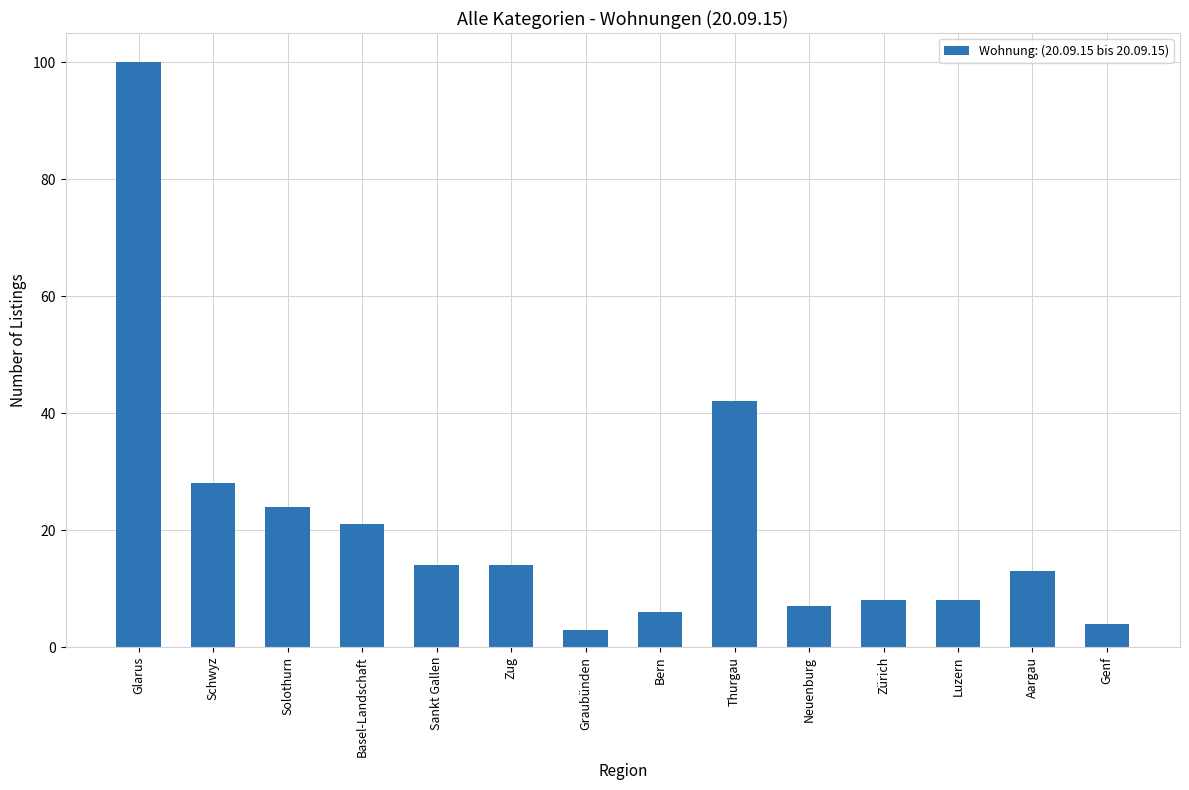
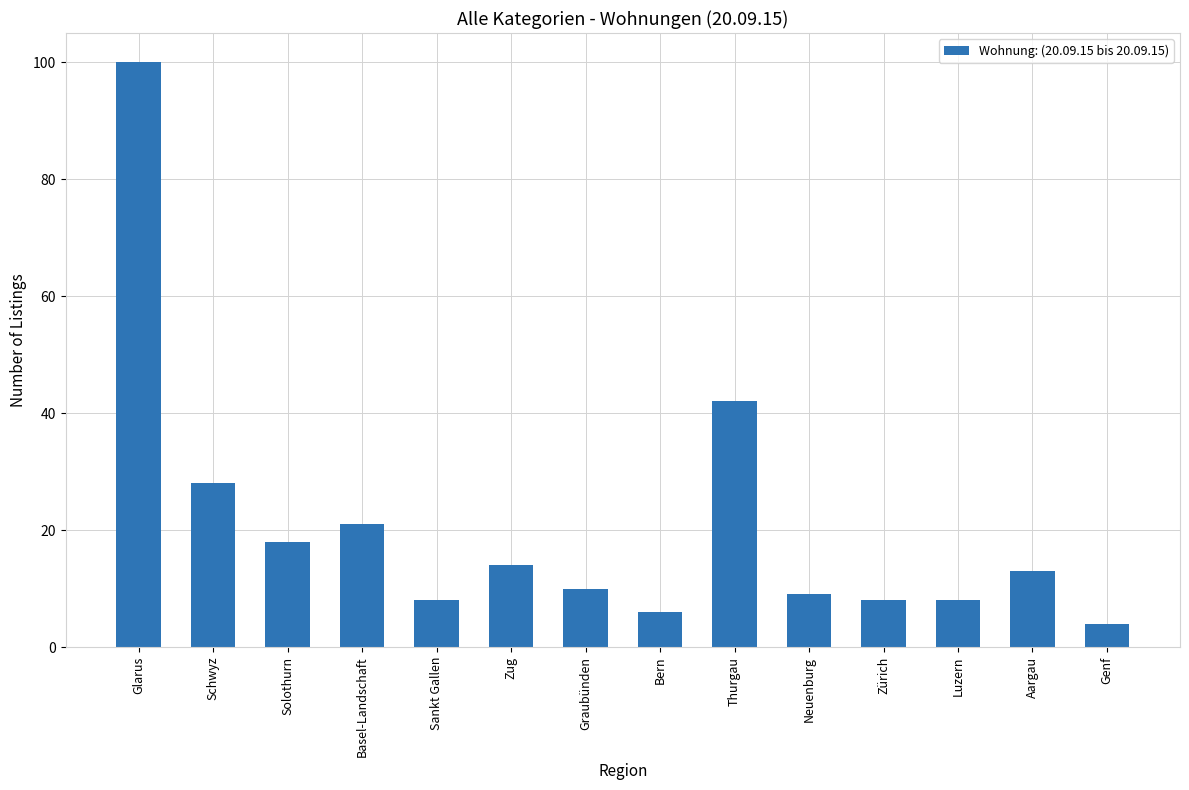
  {
    "Glarus": 100,
    "Schwyz": 28,
-   "Solothurn": 24,
+   "Solothurn": 18,
    "Basel-Landschaft": 21,
-   "Sankt Gallen": 14,
+   "Sankt Gallen": 8,
    "Zug": 14,
-   "Graubünden": 3,
+   "Graubünden": 10,
    "Bern": 6,
    "Thurgau": 42,
-   "Neuenburg": 7,
+   "Neuenburg": 9,
    "Zürich": 8,
    "Luzern": 8,
    "Aargau": 13,
    "Genf": 4
  }
